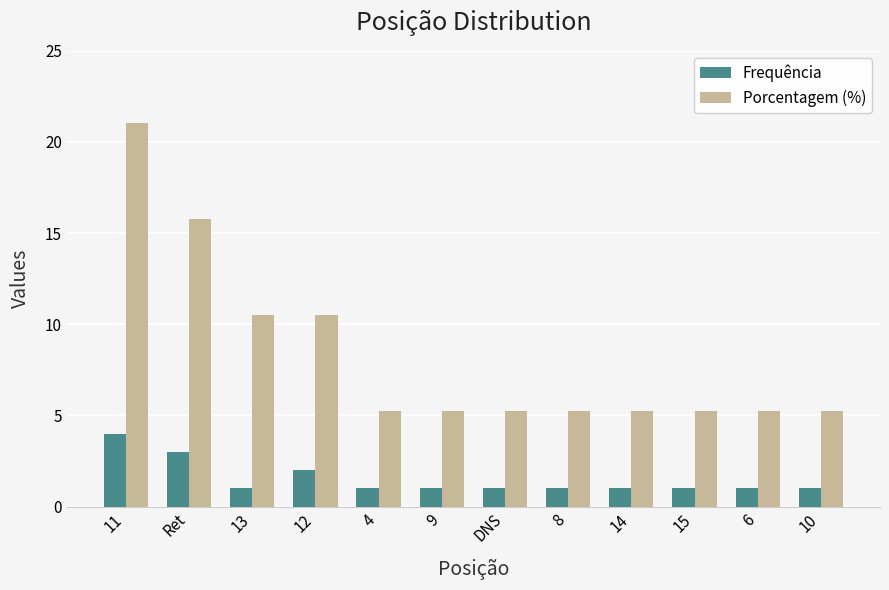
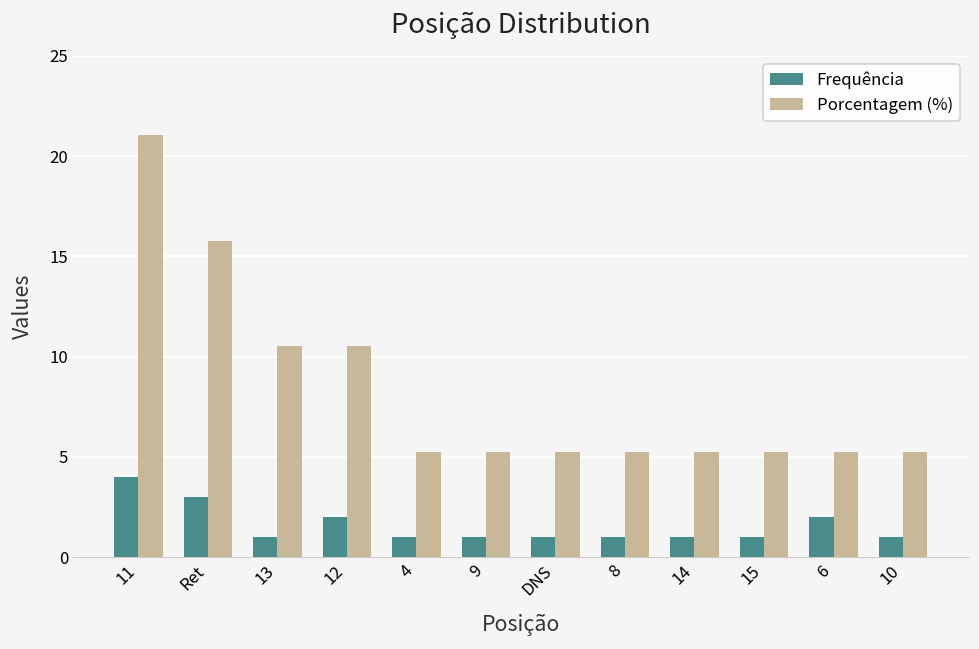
  {
    "Frequência": {
      "11": 4,
      "Ret": 3,
      "13": 1,
      "12": 2,
      "4": 1,
      "9": 1,
      "DNS": 1,
      "8": 1,
      "14": 1,
      "15": 1,
-     "6": 1,
+     "6": 2,
      "10": 1
    },
    "Porcentagem (%)": {
      "11": 21,
      "Ret": 15.8,
      "13": 10.5,
      "12": 10.5,
      "4": 5.3,
      "9": 5.3,
      "DNS": 5.3,
      "8": 5.3,
      "14": 5.3,
      "15": 5.3,
      "6": 5.3,
      "10": 5.3
    }
  }
